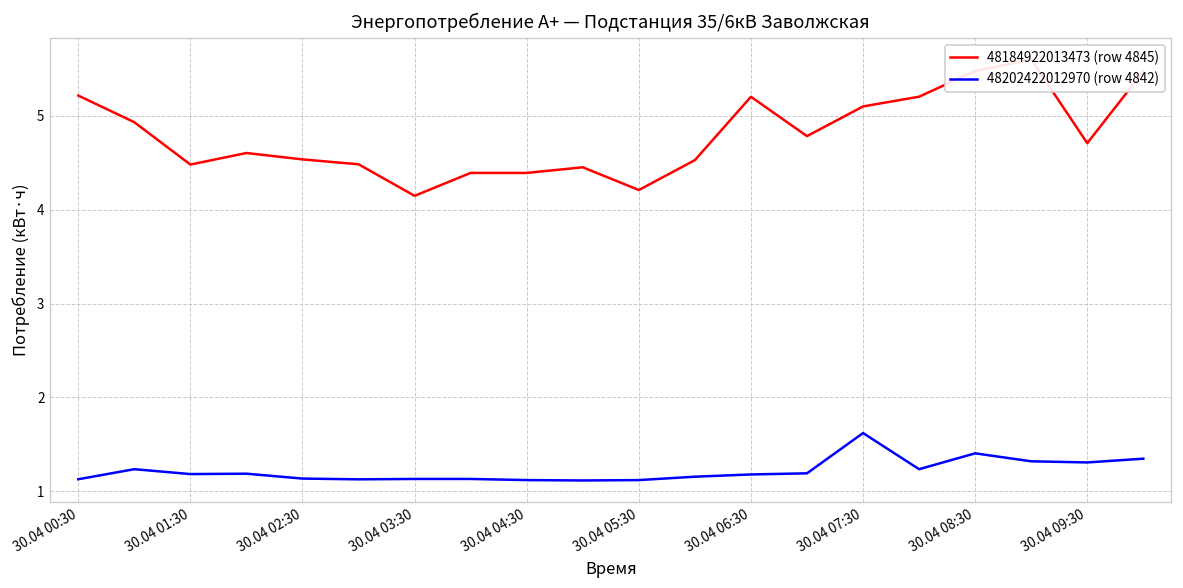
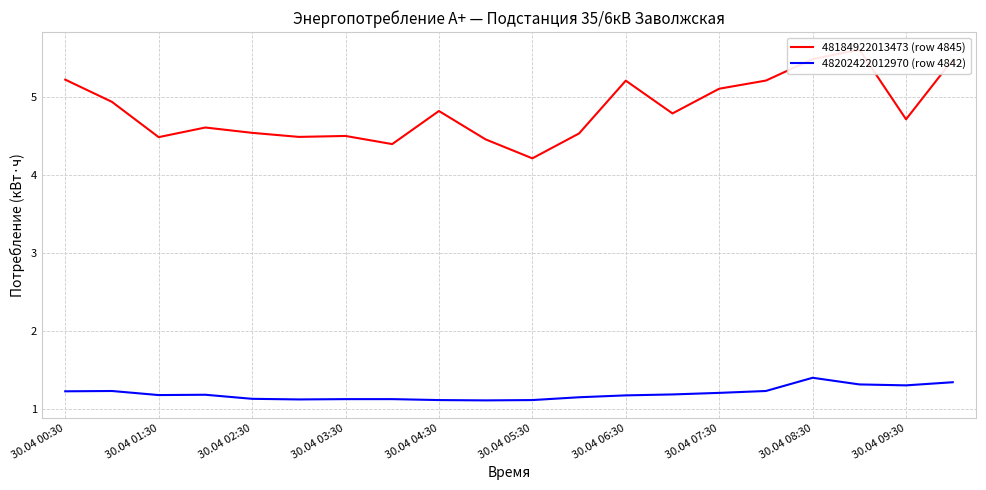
  {
    "48184922013473 (row 4845)": {
      "30.04 00:30": 5.2,
      "30.04 01:30": 4.5,
      "30.04 02:30": 4.5,
-     "30.04 03:30": 4.1,
-     "30.04 04:30": 4.4,
+     "30.04 03:30": 4.5,
+     "30.04 04:30": 4.8,
      "30.04 05:30": 4.2,
      "30.04 06:30": 5.2,
      "30.04 07:30": 5.1,
      "30.04 09:30": 4.7
    },
    "48202422012970 (row 4842)": {
-     "30.04 00:30": 1.1,
+     "30.04 00:30": 1.2,
      "30.04 01:30": 1.2,
      "30.04 02:30": 1.1,
      "30.04 03:30": 1.1,
      "30.04 04:30": 1.1,
      "30.04 05:30": 1.1,
      "30.04 06:30": 1.2,
-     "30.04 07:30": 1.6,
+     "30.04 07:30": 1.2,
      "30.04 08:30": 1.4,
      "30.04 09:30": 1.3
    }
  }
